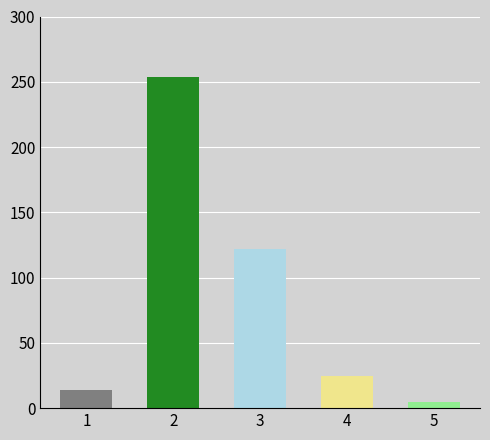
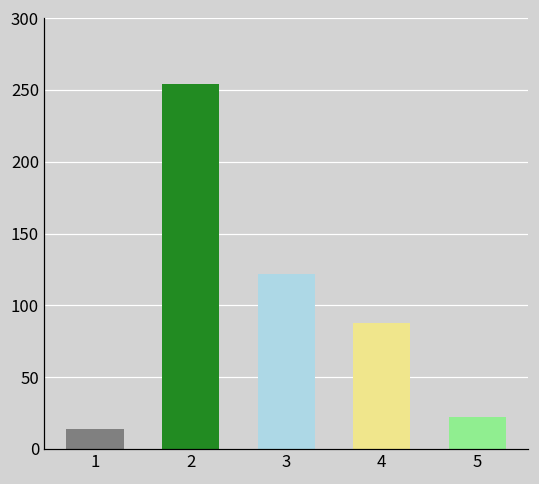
  {
    "1": 14,
    "2": 254,
    "3": 122,
-   "4": 25,
-   "5": 5
+   "4": 88,
+   "5": 22
  }
